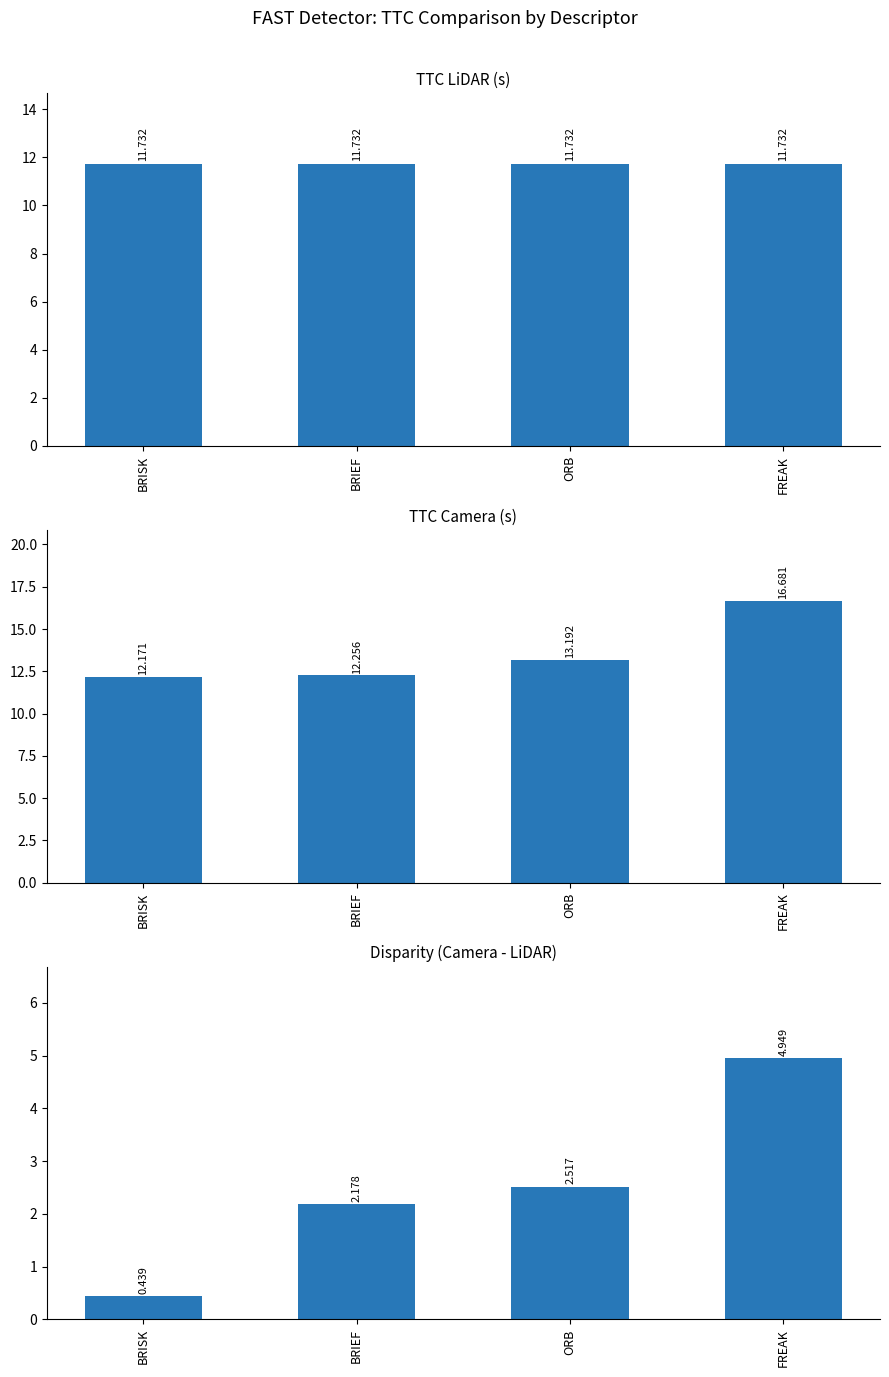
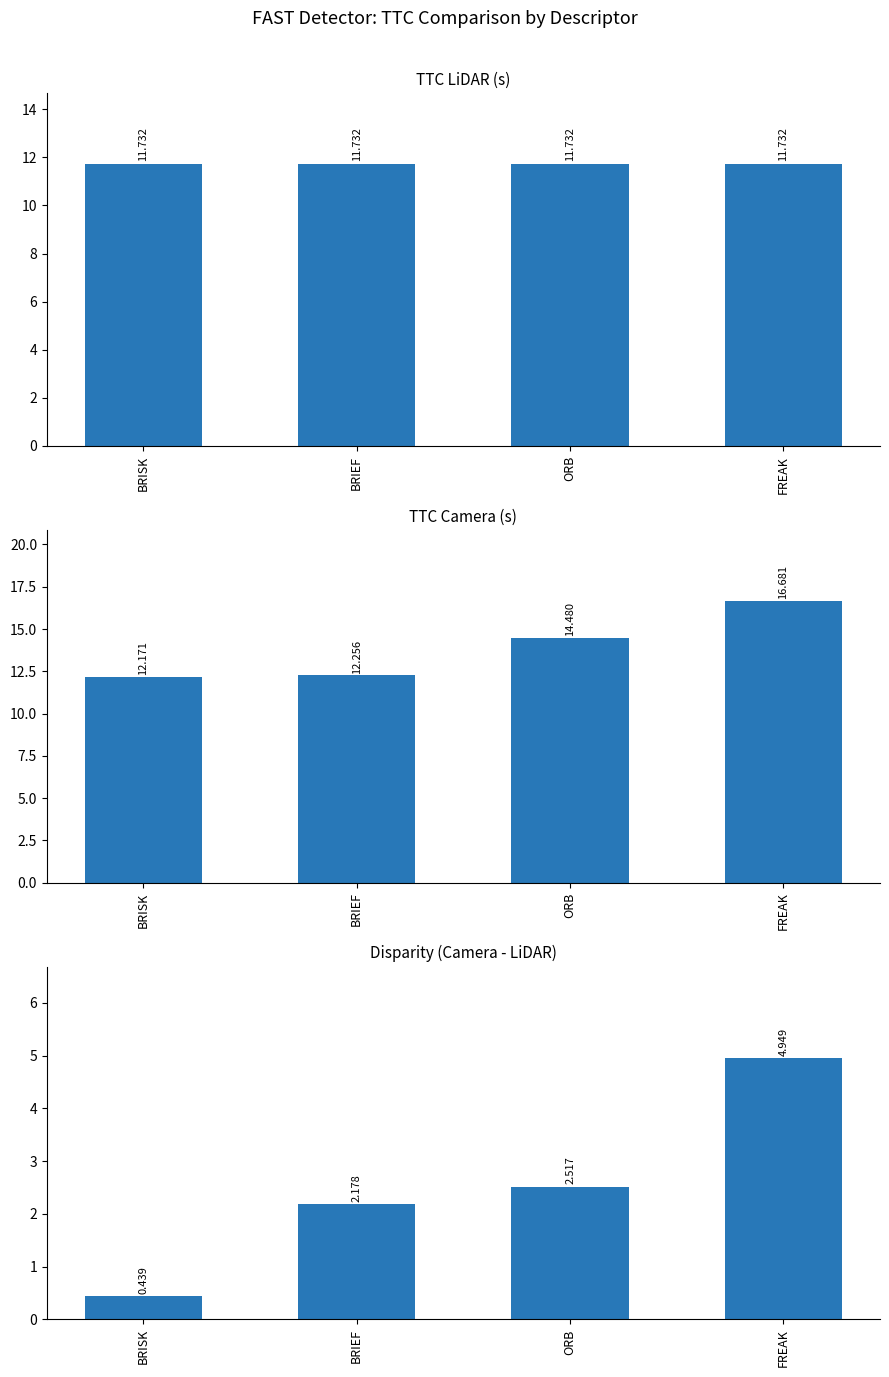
  {
    "TTC LiDAR (s)": {
      "BRISK": 11.732,
      "BRIEF": 11.732,
      "ORB": 11.732,
      "FREAK": 11.732
    },
    "TTC Camera (s)": {
      "BRISK": 12.171,
      "BRIEF": 12.256,
-     "ORB": 13.192,
+     "ORB": 14.480,
      "FREAK": 16.681
    },
    "Disparity (Camera - LiDAR)": {
      "BRISK": 0.439,
      "BRIEF": 2.178,
      "ORB": 2.517,
      "FREAK": 4.949
    }
  }
